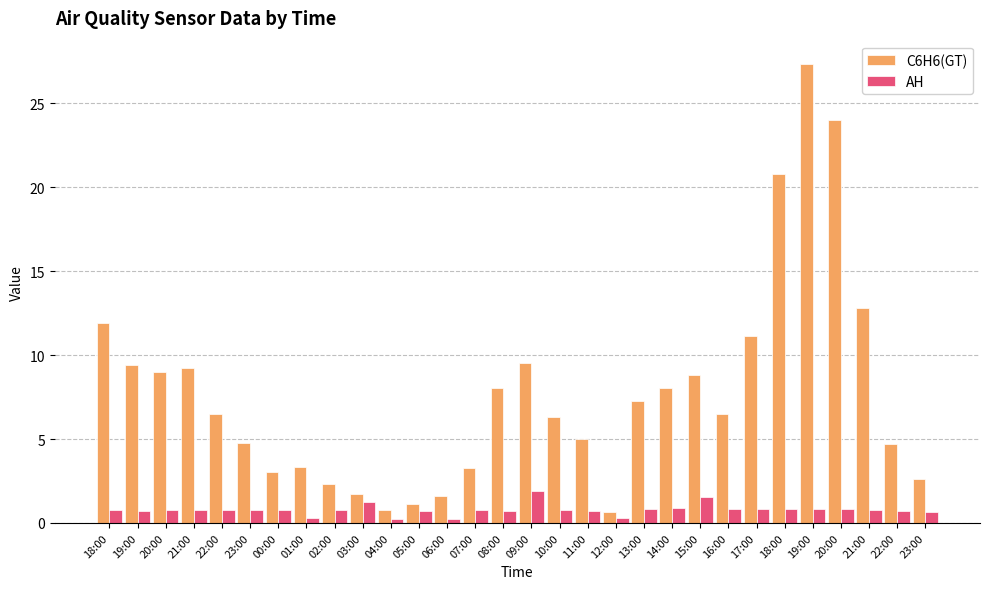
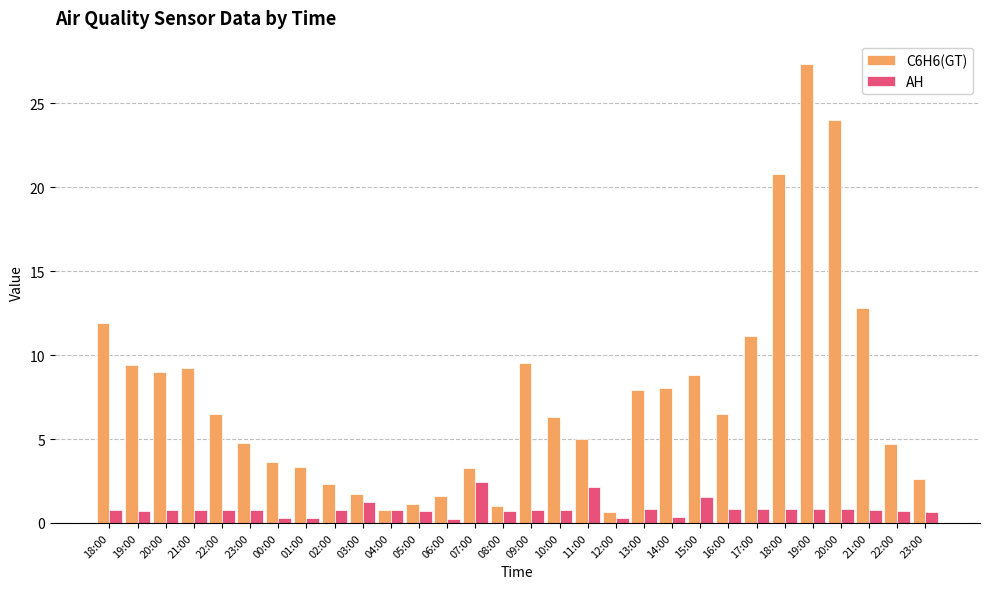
  {
    "C6H6(GT)": {
-     "00:00": 3.1,
+     "00:00": 3.6,
      "01:00": 3.3,
      "02:00": 2.3,
      "03:00": 1.7,
      "04:00": 0.8,
      "05:00": 1.1,
      "06:00": 1.6,
      "07:00": 3.2,
-     "08:00": 8.0,
+     "08:00": 1.0,
      "09:00": 9.5,
      "10:00": 6.3,
      "11:00": 5.0,
      "12:00": 0.7,
-     "13:00": 7.3,
+     "13:00": 7.9,
      "14:00": 8.0,
      "15:00": 8.8,
      "16:00": 6.5,
      "17:00": 11.2
    },
    "AH": {
-     "00:00": 0.8,
+     "00:00": 0.3,
      "01:00": 0.3,
      "02:00": 0.8,
      "03:00": 1.2,
-     "04:00": 0.2,
+     "04:00": 0.7,
      "05:00": 0.7,
      "06:00": 0.2,
-     "07:00": 0.7,
+     "07:00": 2.5,
      "08:00": 0.7,
-     "09:00": 1.9,
+     "09:00": 0.8,
      "10:00": 0.8,
-     "11:00": 0.7,
+     "11:00": 2.1,
      "12:00": 0.3,
      "13:00": 0.8,
-     "14:00": 0.9,
+     "14:00": 0.4,
      "15:00": 1.5,
      "16:00": 0.9,
      "17:00": 0.8
    }
  }
